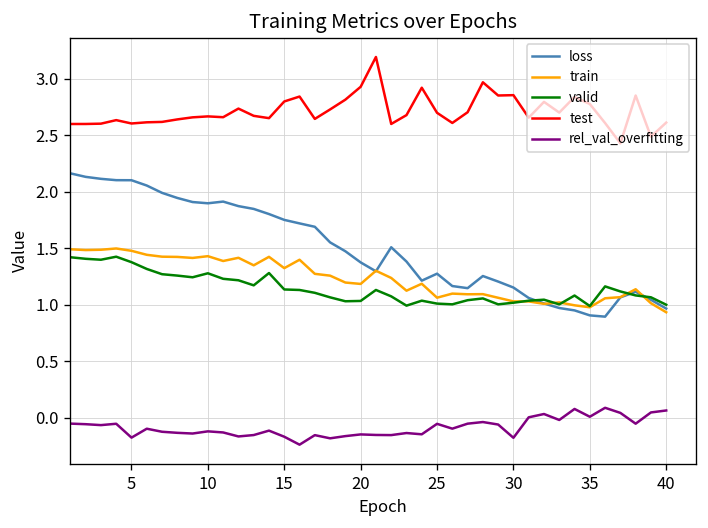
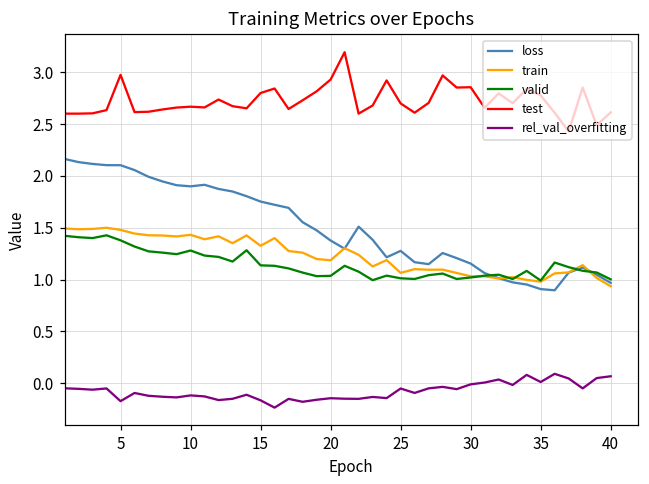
  {
    "loss": {
      "5": 2.1,
      "10": 1.9,
      "15": 1.8,
      "20": 1.4,
      "25": 1.3,
      "30": 1.2,
      "35": 0.9,
      "40": 1.0
    },
    "train": {
      "5": 1.5,
      "10": 1.4,
      "15": 1.3,
      "20": 1.2,
      "25": 1.1,
      "40": 0.9
    },
    "valid": {
      "5": 1.4,
      "10": 1.3,
      "15": 1.1,
      "20": 1.0,
      "25": 1.0,
      "40": 1.0
    },
    "test": {
-     "5": 2.6,
+     "5": 3.0,
      "10": 2.7,
      "15": 2.8,
      "20": 2.9,
      "25": 2.7,
      "30": 2.9
    },
    "rel_val_overfitting": {
      "5": -0.2,
      "10": -0.1,
      "15": -0.2,
      "20": -0.1,
      "25": -0.1,
-     "30": -0.2,
+     "30": 0.0,
      "35": 0.0,
      "40": 0.1
    }
  }
